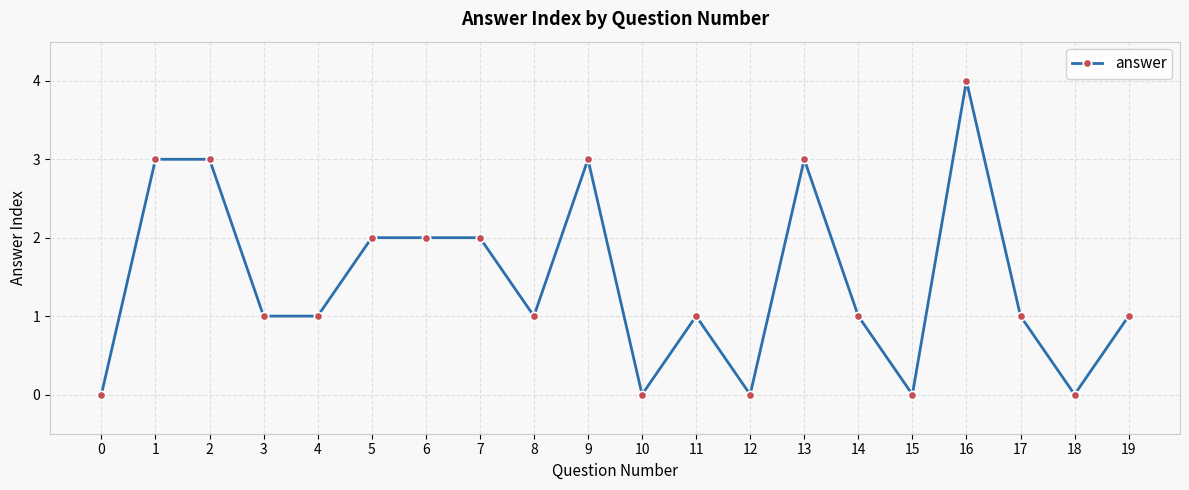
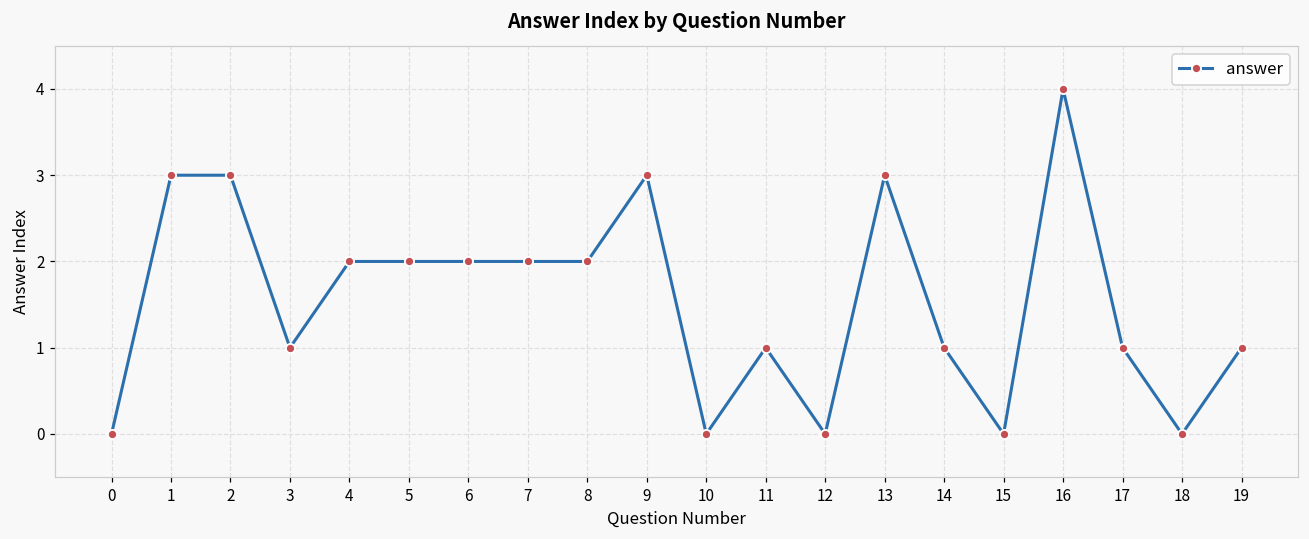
  {
    "0": 0,
    "1": 3,
    "2": 3,
    "3": 1,
-   "4": 1,
+   "4": 2,
    "5": 2,
    "6": 2,
    "7": 2,
-   "8": 1,
+   "8": 2,
    "9": 3,
    "10": 0,
    "11": 1,
    "12": 0,
    "13": 3,
    "14": 1,
    "15": 0,
    "16": 4,
    "17": 1,
    "18": 0,
    "19": 1
  }
